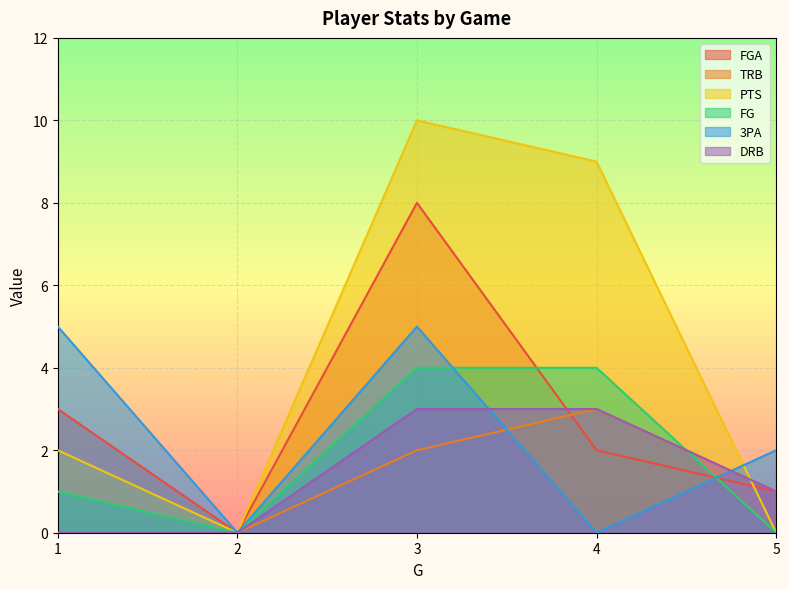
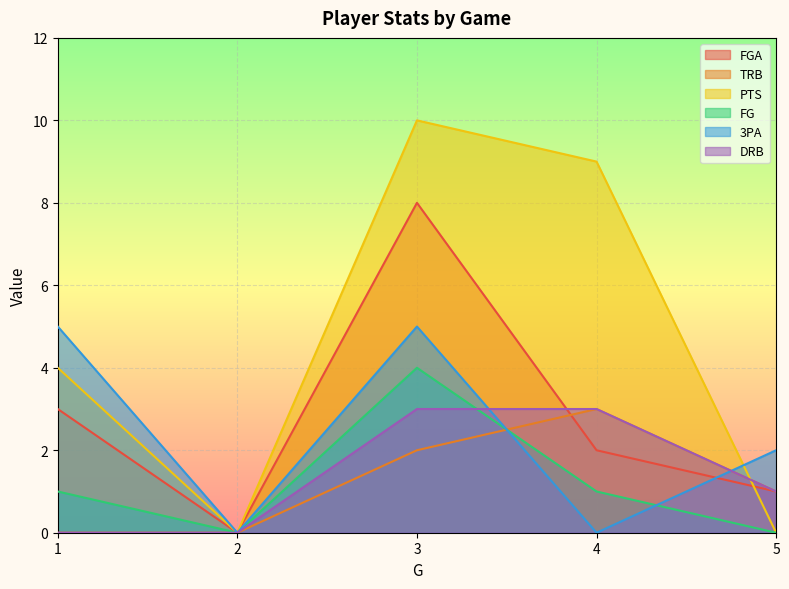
  {
    "PTS": {
-     "1": 2,
+     "1": 4,
      "3": 10,
      "4": 9
    },
    "FG": {
      "1": 1,
      "3": 4,
-     "4": 4
+     "4": 1
    },
    "3PA": {
      "1": 5,
      "3": 5,
      "4": 0,
      "5": 2
    },
    "DRB": {
      "3": 3
    }
  }
